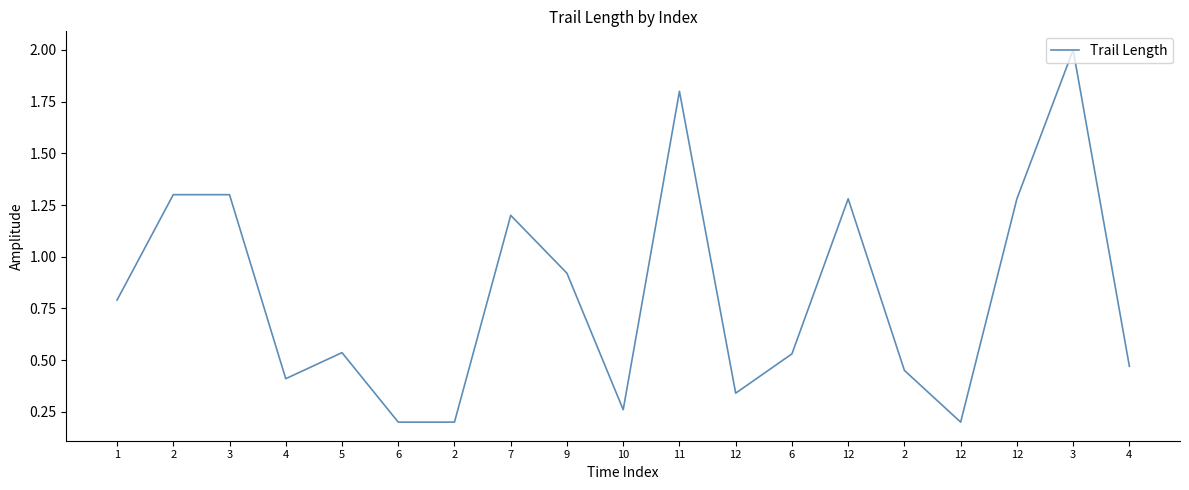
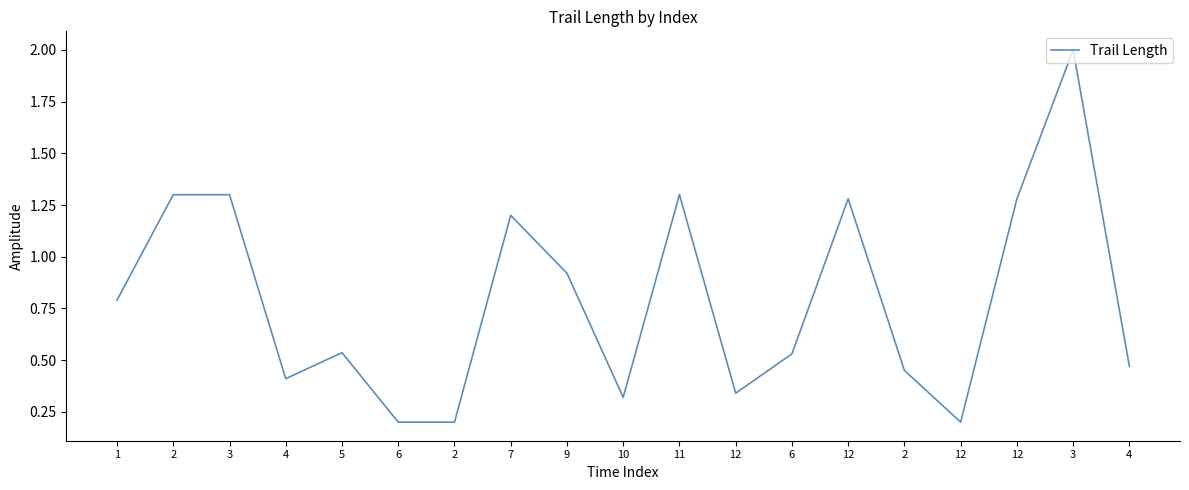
  {
    "1": 0.79,
    "5": 0.54,
    "7": 1.20,
    "9": 0.92,
-   "10": 0.26,
-   "11": 1.8
+   "10": 0.32,
+   "11": 1.3
  }
